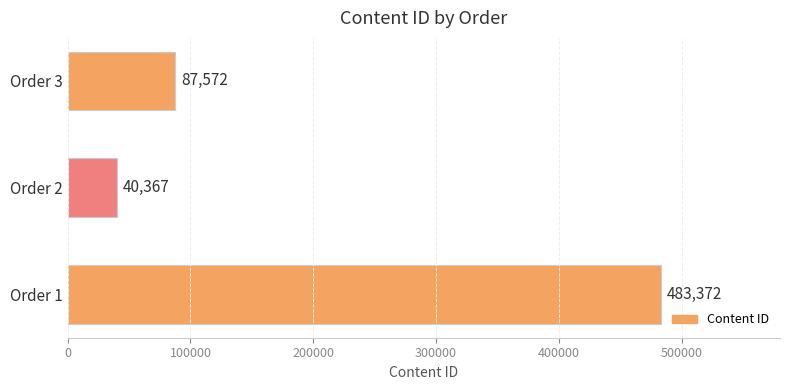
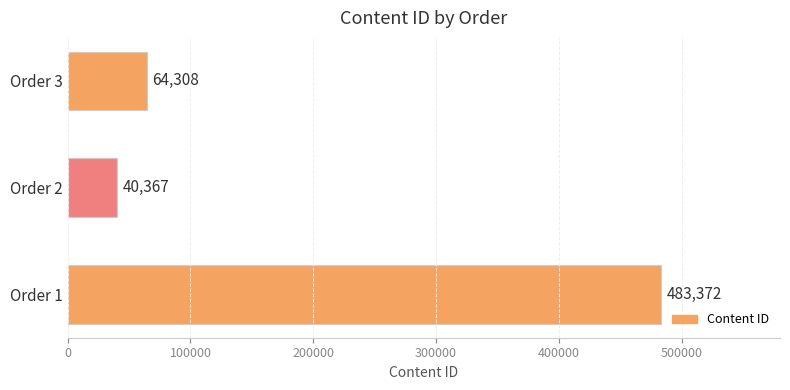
  {
-   "Order 3": "87,572",
+   "Order 3": "64,308",
    "Order 2": "40,367",
    "Order 1": "483,372"
  }
